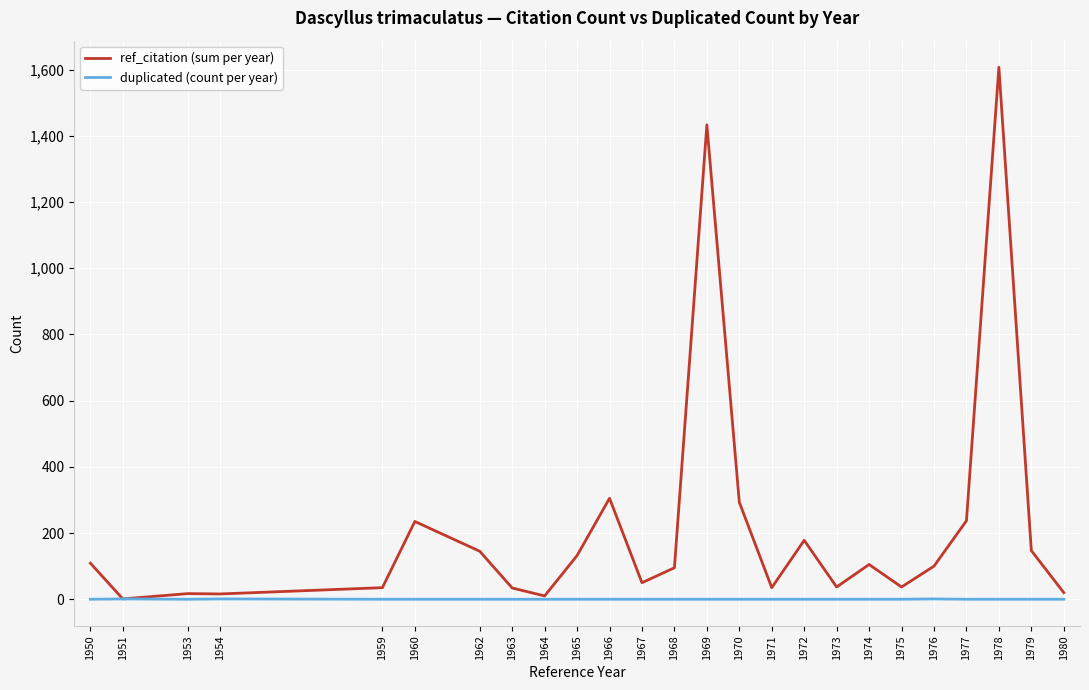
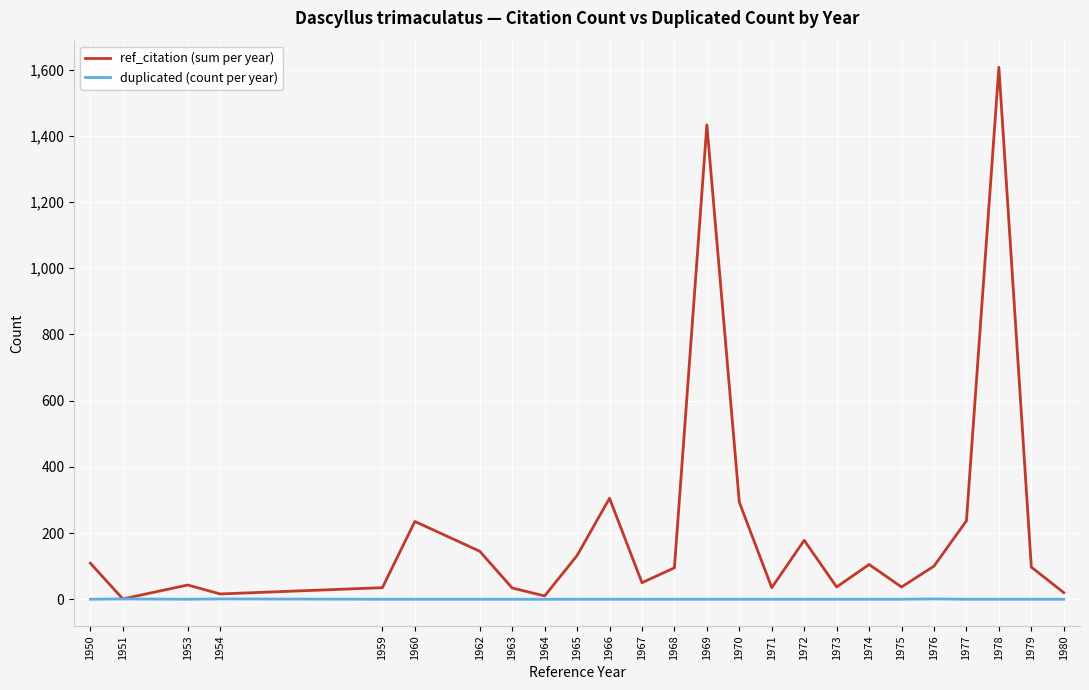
  {
    "ref_citation (sum per year)": {
      "1950": "110",
-     "1953": "20",
+     "1953": "40",
      "1954": "20",
      "1959": "40",
      "1960": "240",
      "1962": "150",
      "1963": "30",
      "1964": "10",
      "1965": "130",
      "1966": "310",
      "1967": "50",
      "1968": "100",
      "1969": "1,430",
      "1970": "290",
      "1971": "40",
      "1972": "180",
      "1973": "40",
      "1974": "110",
      "1975": "40",
      "1976": "100",
      "1977": "240",
      "1978": "1,610",
-     "1979": "150",
+     "1979": "100",
      "1980": "20"
    },
    "duplicated (count per year)": {
      "1950": "0",
      "1953": "0",
      "1954": "0",
      "1959": "0",
      "1960": "0",
      "1962": "0",
      "1963": "0",
      "1964": "0",
      "1965": "0",
      "1966": "0",
      "1967": "0",
      "1968": "0",
      "1969": "0",
      "1970": "0",
      "1971": "0",
      "1972": "0",
      "1973": "0",
      "1974": "0",
      "1975": "0",
      "1976": "0",
      "1977": "0",
      "1978": "0",
      "1979": "0",
      "1980": "0"
    }
  }
